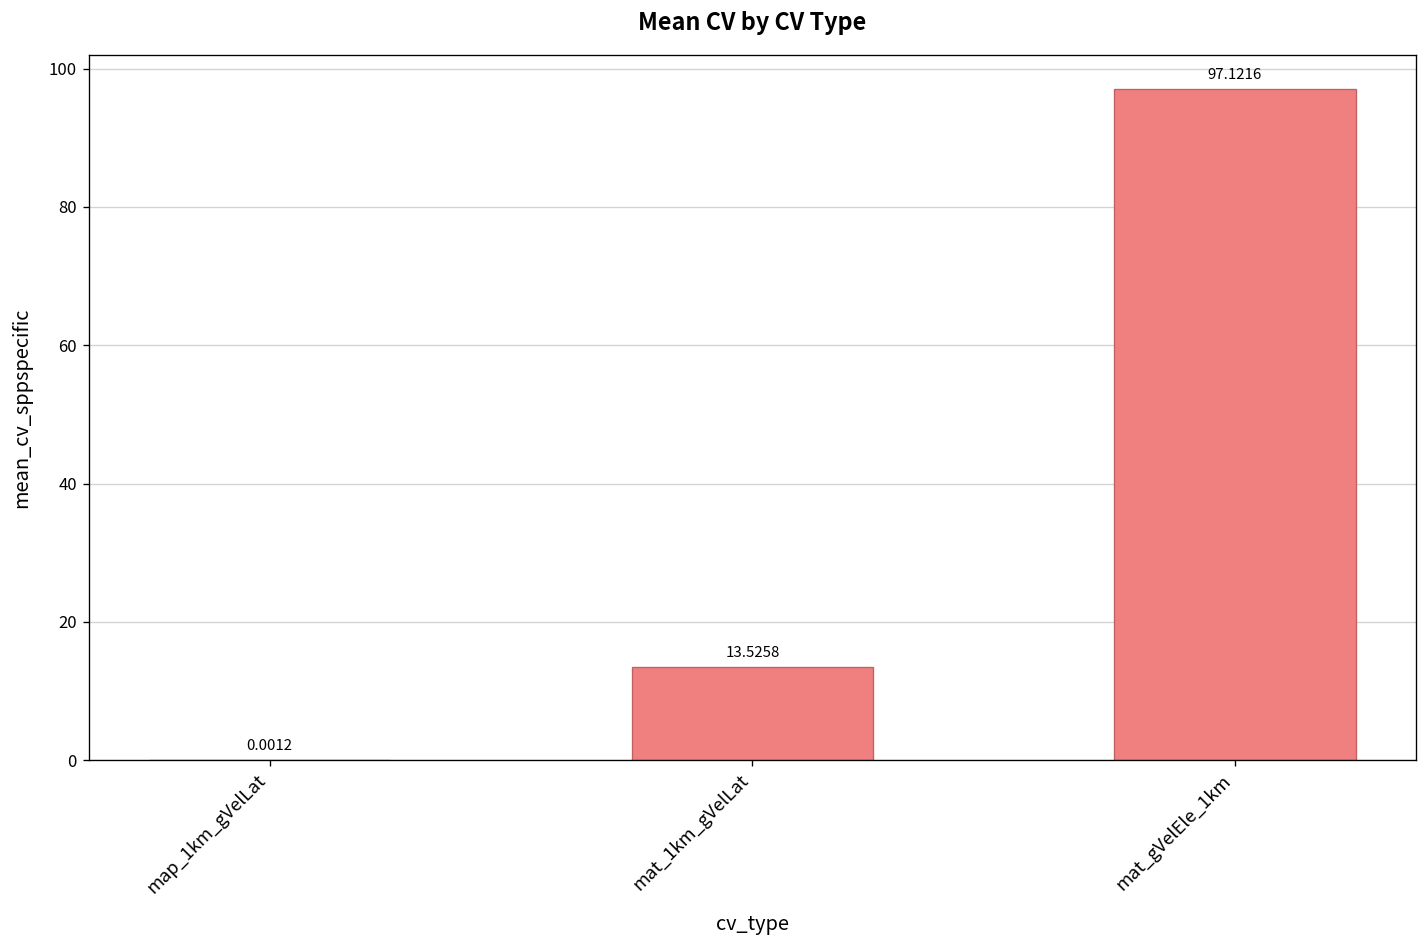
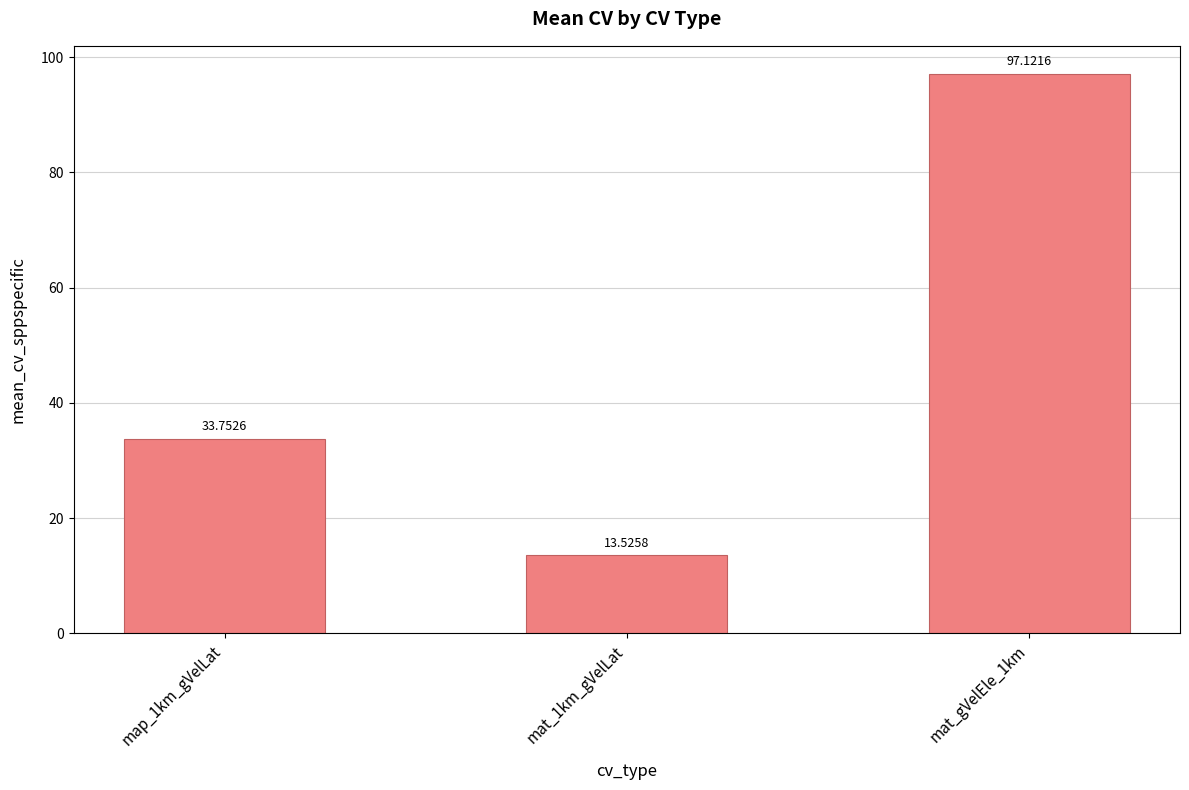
  {
-   "map_1km_gVelLat": 0.0012,
+   "map_1km_gVelLat": 33.7526,
    "mat_1km_gVelLat": 13.5258,
    "mat_gVelEle_1km": 97.1216
  }
